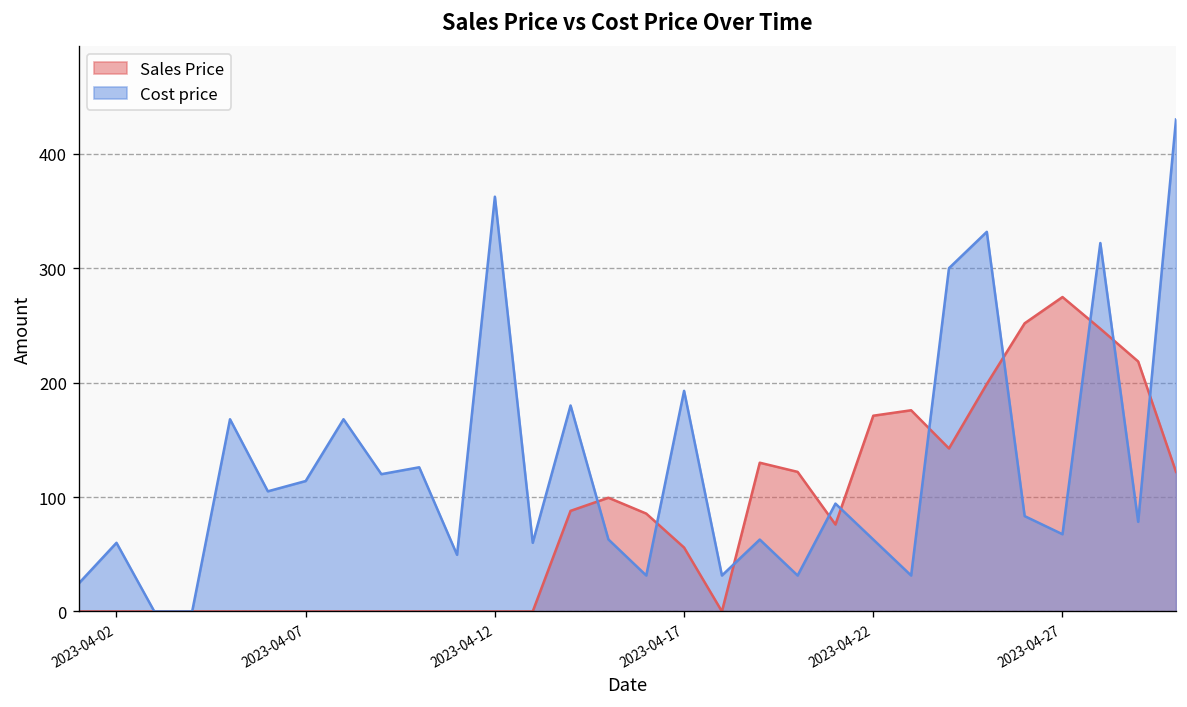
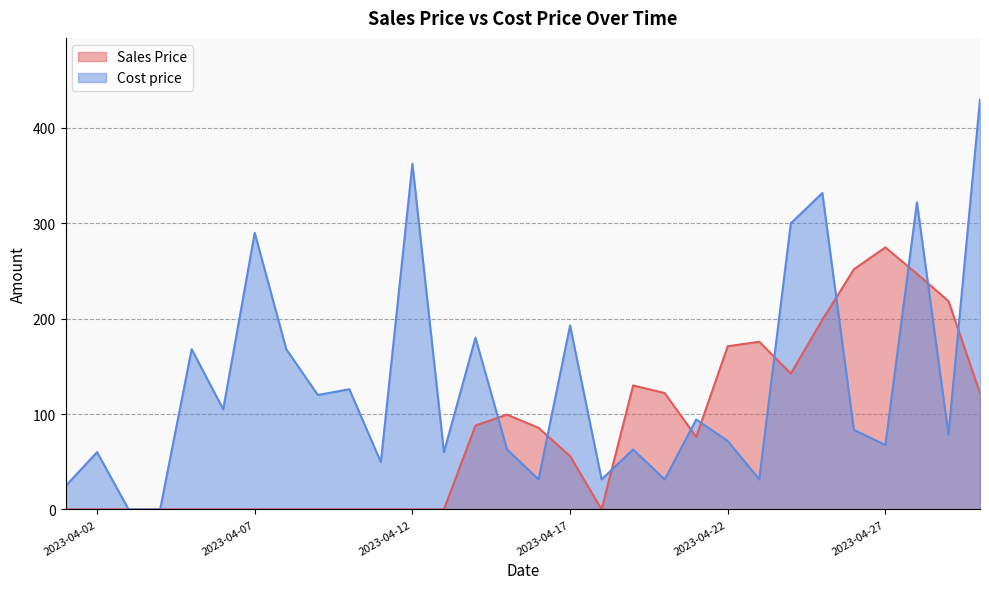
  {
    "Sales Price": {
      "2023-04-02": 0,
      "2023-04-07": 0,
      "2023-04-12": 0,
      "2023-04-17": 60,
      "2023-04-22": 170,
      "2023-04-27": 270
    },
    "Cost price": {
      "2023-04-02": 60,
-     "2023-04-07": 110,
+     "2023-04-07": 290,
      "2023-04-12": 360,
      "2023-04-17": 190,
-     "2023-04-22": 60,
+     "2023-04-22": 70,
      "2023-04-27": 70
    }
  }
